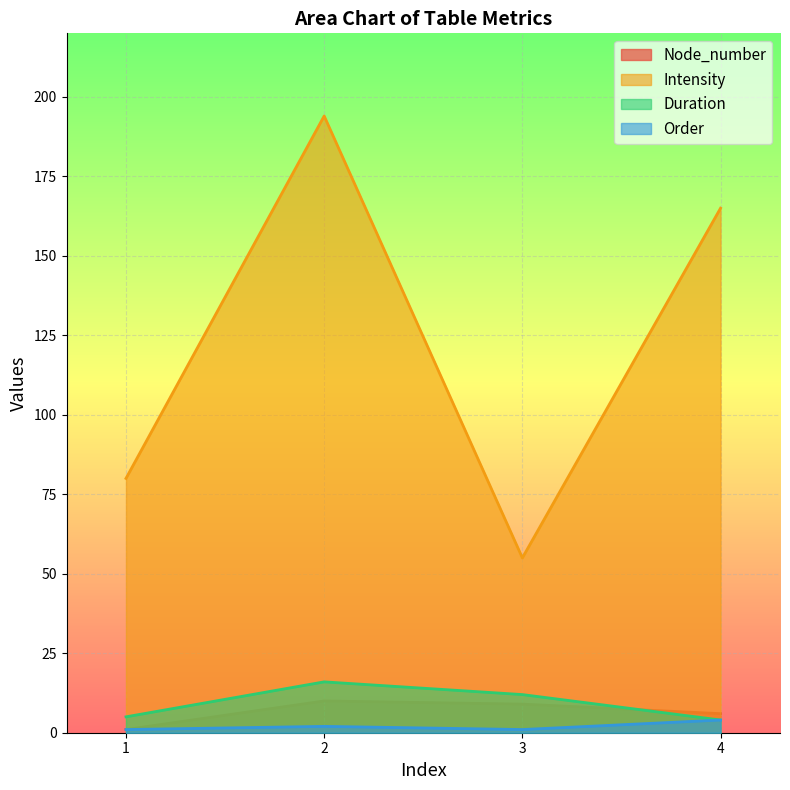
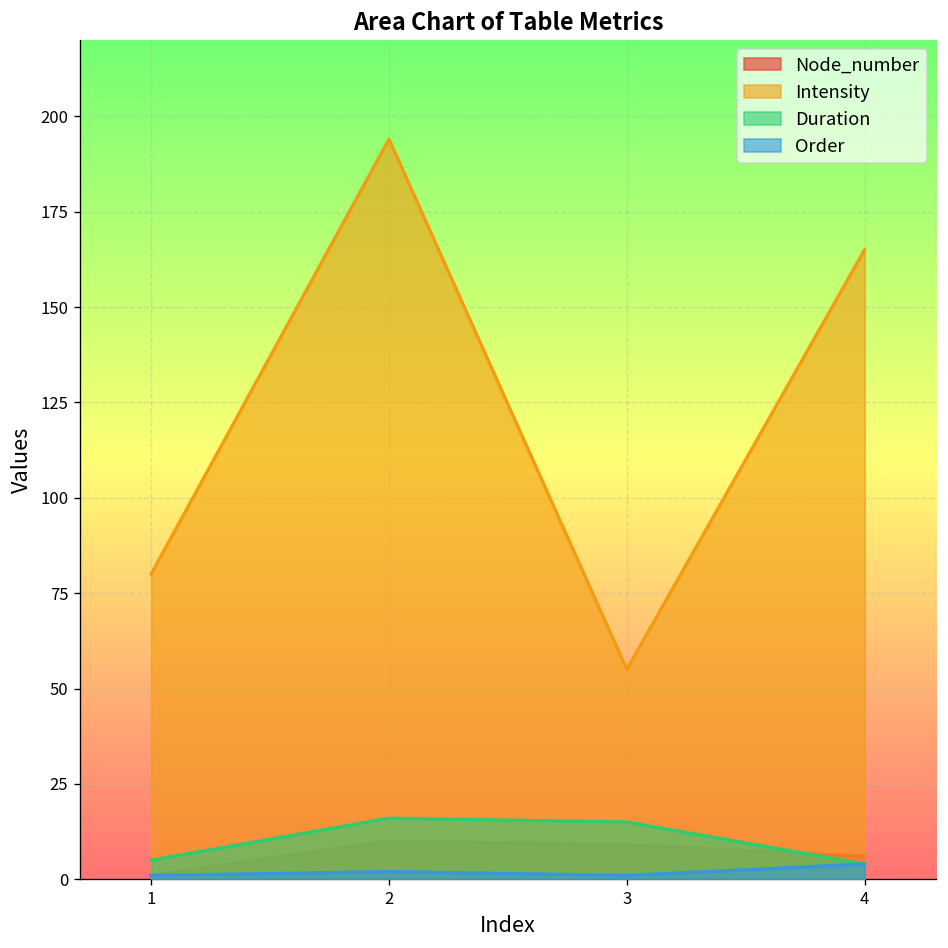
  {
    "Node_number": {
      "2": 10,
      "3": 9,
      "4": 6
    },
    "Intensity": {
      "1": 80,
      "2": 194,
      "3": 55,
      "4": 165
    },
    "Duration": {
      "1": 5,
      "2": 16,
-     "3": 12
+     "3": 15
    },
    "Order": {
      "2": 2,
      "3": 1
    }
  }
